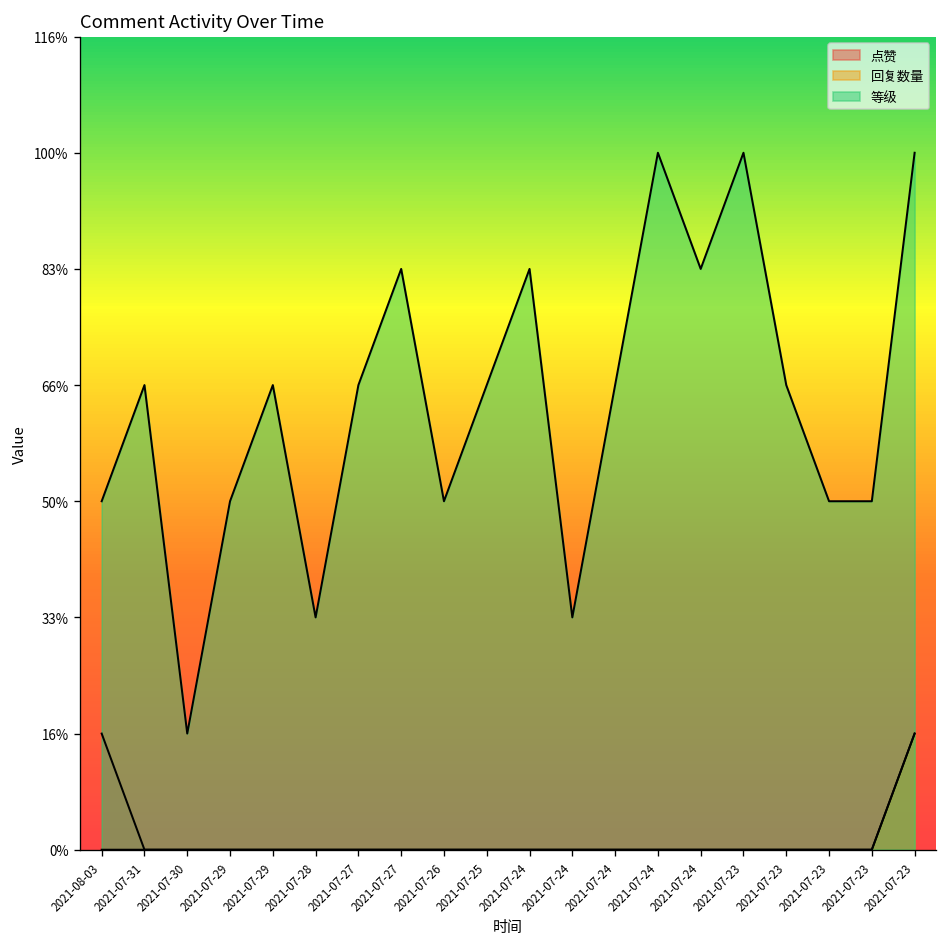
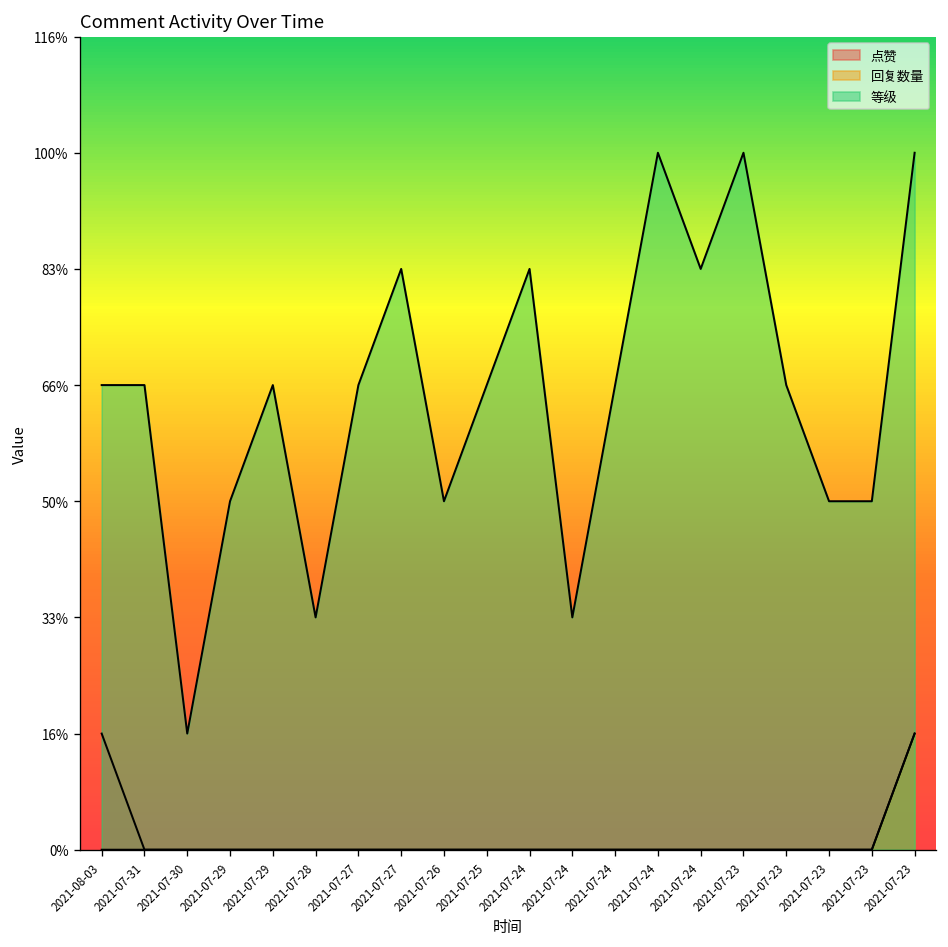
  {
    "点赞": {
      "2021-08-03": "17%"
    },
    "回复数量": {
      "2021-08-03": "0%"
    },
    "等级": {
-     "2021-08-03": "50%",
+     "2021-08-03": "66%",
      "2021-07-31": "66%",
      "2021-07-30": "17%",
      "2021-07-28": "33%",
      "2021-07-26": "50%",
      "2021-07-25": "66%"
    }
  }
